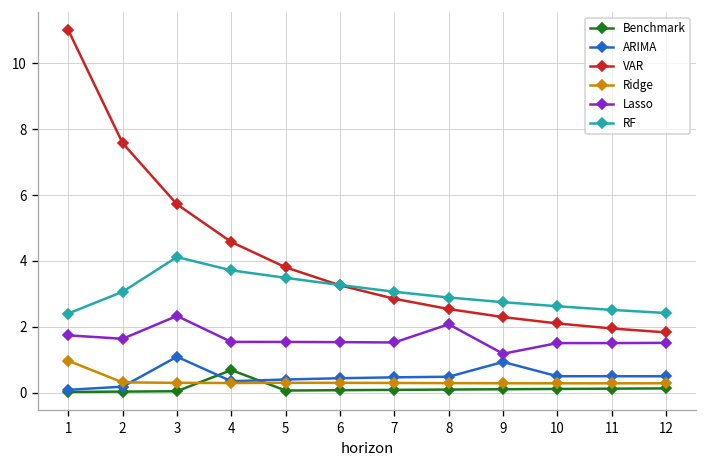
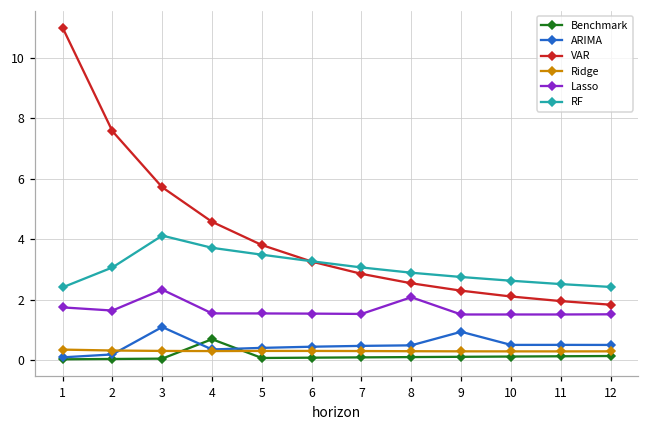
  {
    "Benchmark": {
      "2": 0.0,
      "3": 0.0,
      "4": 0.7,
      "5": 0.1,
      "6": 0.1,
      "7": 0.1,
      "8": 0.1,
      "9": 0.1,
      "10": 0.1,
      "11": 0.1,
      "12": 0.1
    },
    "ARIMA": {
      "2": 0.2,
      "3": 1.1,
      "5": 0.4,
      "6": 0.4,
      "7": 0.5,
      "8": 0.5,
      "9": 0.9,
      "10": 0.5,
      "11": 0.5,
      "12": 0.5
    },
    "VAR": {
      "1": 11.0,
      "2": 7.6,
      "3": 5.7,
      "4": 4.6,
      "5": 3.8,
      "7": 2.9,
      "8": 2.5,
      "9": 2.3,
      "10": 2.1,
      "11": 2.0,
      "12": 1.8
    },
    "Ridge": {
-     "1": 1.0,
+     "1": 0.3,
      "2": 0.3,
      "3": 0.3,
      "5": 0.3,
      "6": 0.3,
      "7": 0.3,
      "8": 0.3,
      "9": 0.3,
      "10": 0.3,
      "11": 0.3,
      "12": 0.3
    },
    "Lasso": {
      "1": 1.7,
      "2": 1.6,
      "3": 2.3,
      "4": 1.5,
      "5": 1.5,
      "6": 1.5,
      "7": 1.5,
      "8": 2.1,
-     "9": 1.2,
+     "9": 1.5,
      "10": 1.5,
      "11": 1.5,
      "12": 1.5
    },
    "RF": {
      "1": 2.4,
      "2": 3.1,
      "3": 4.1,
      "4": 3.7,
      "5": 3.5,
      "7": 3.1,
      "8": 2.9,
      "9": 2.8,
      "10": 2.6,
      "11": 2.5,
      "12": 2.4
    }
  }
